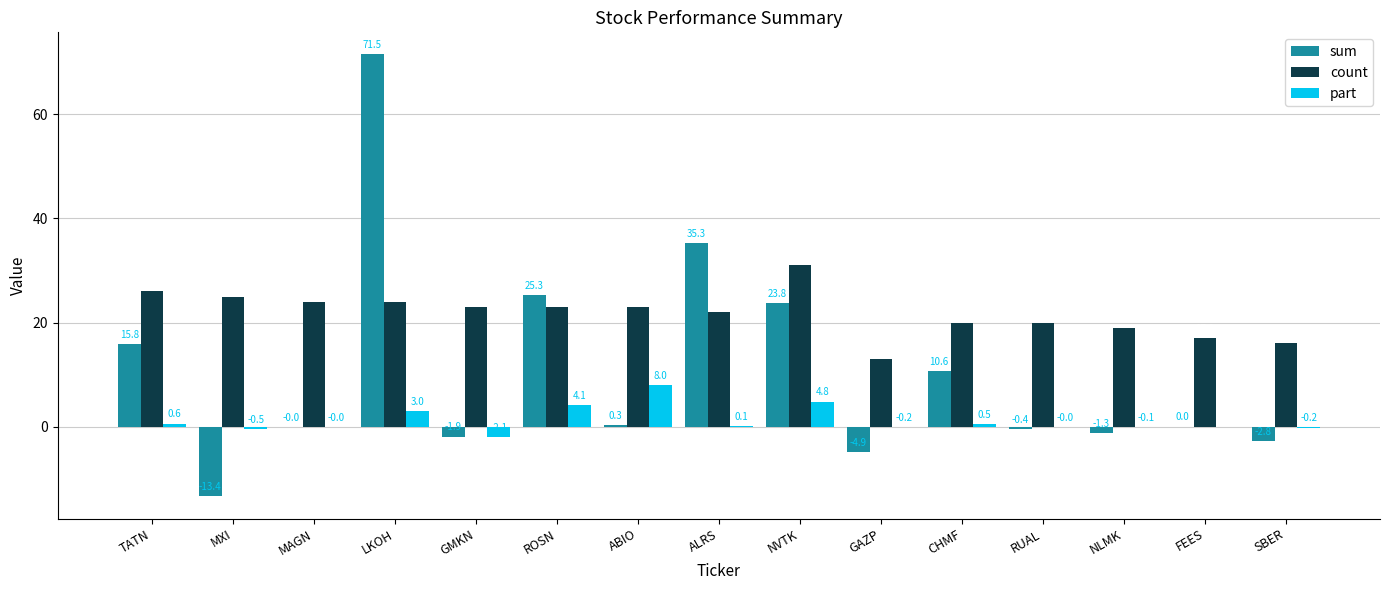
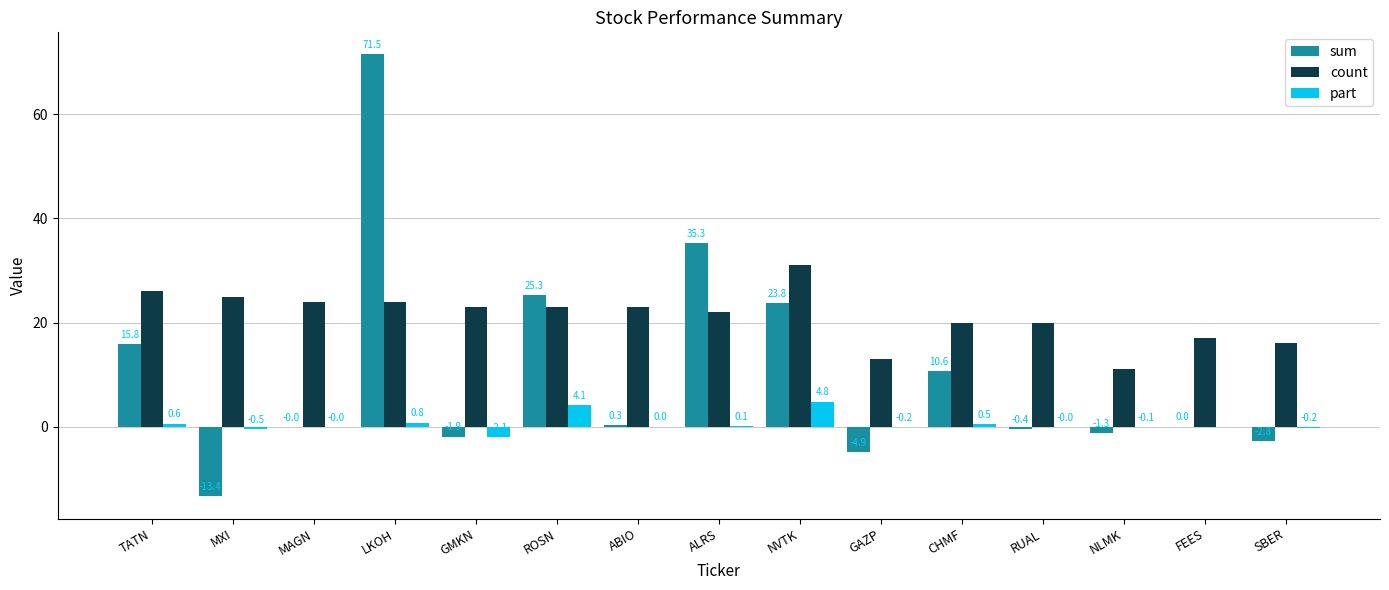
  {
    "sum": {
      "TATN": 15.8,
      "MXI": -13.4,
      "MAGN": -0.0,
      "LKOH": 71.5,
      "GMKN": -1.9,
      "ROSN": 25.3,
      "ABIO": 0.3,
      "ALRS": 35.3,
      "NVTK": 23.8,
      "GAZP": -4.9,
      "CHMF": 10.6,
      "RUAL": -0.4,
      "NLMK": -1.3,
      "FEES": 0.0,
      "SBER": -2.8
    },
    "count": {
      "TATN": 26,
      "MXI": 25,
      "MAGN": 24,
      "LKOH": 24,
      "GMKN": 23,
      "ROSN": 23,
      "ABIO": 23,
      "ALRS": 22,
      "NVTK": 31,
      "GAZP": 13,
      "CHMF": 20,
      "RUAL": 20,
-     "NLMK": 19,
+     "NLMK": 11,
      "FEES": 17,
      "SBER": 16
    },
    "part": {
      "TATN": 0.6,
      "MXI": -0.5,
      "MAGN": -0.0,
-     "LKOH": 3.0,
+     "LKOH": 0.8,
      "ROSN": 4.1,
-     "ABIO": 8.0,
+     "ABIO": 0.0,
      "ALRS": 0.1,
      "NVTK": 4.8,
      "GAZP": -0.2,
      "CHMF": 0.5,
      "RUAL": -0.0,
      "NLMK": -0.1,
      "SBER": -0.2
    }
  }
